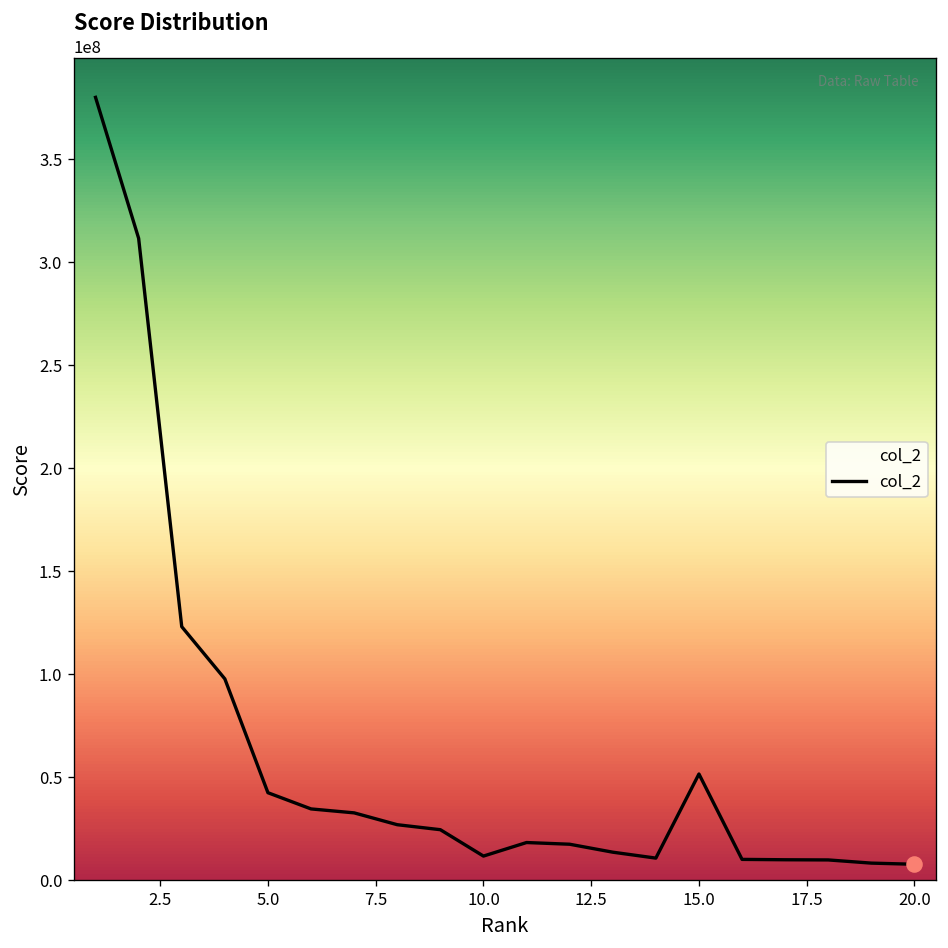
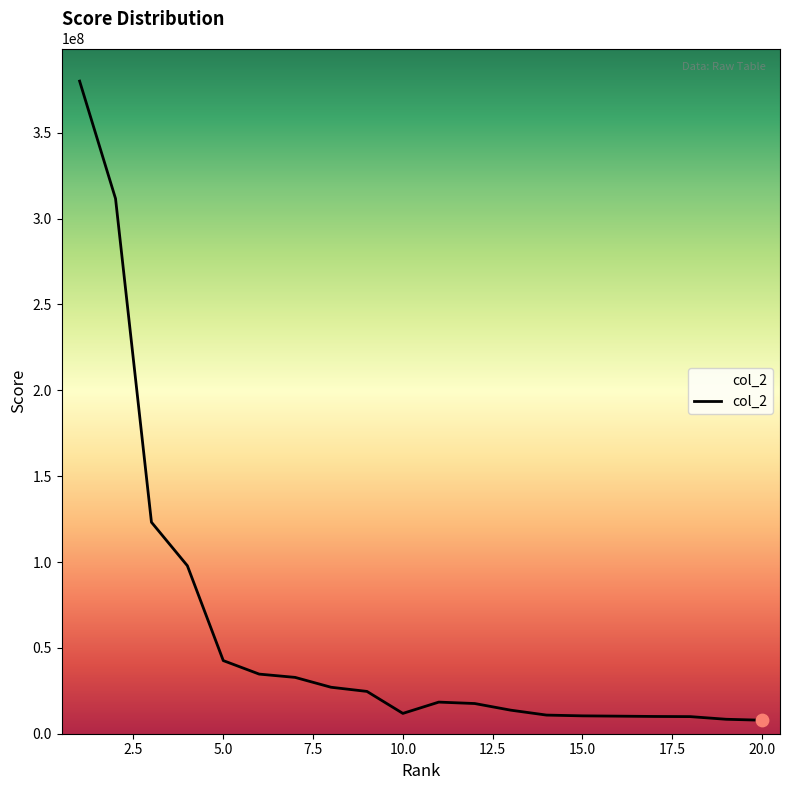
  {
    "col_2": {
      "5.0": 43000000,
      "10.0": 12000000,
-     "15.0": 52000000
+     "15.0": 10000000
    }
  }
